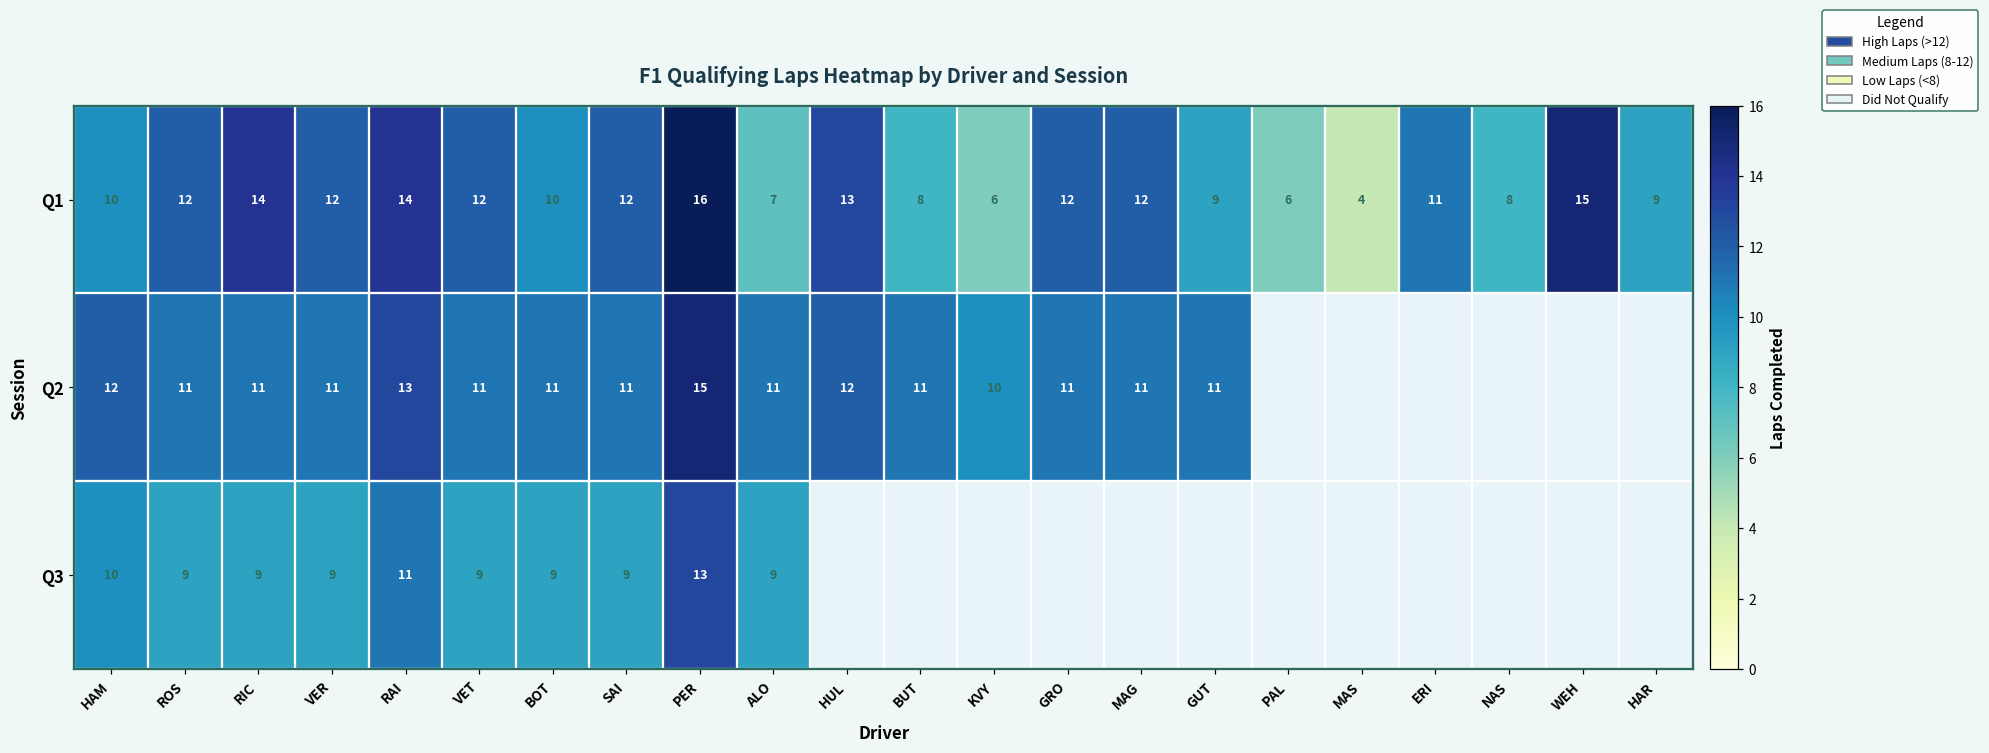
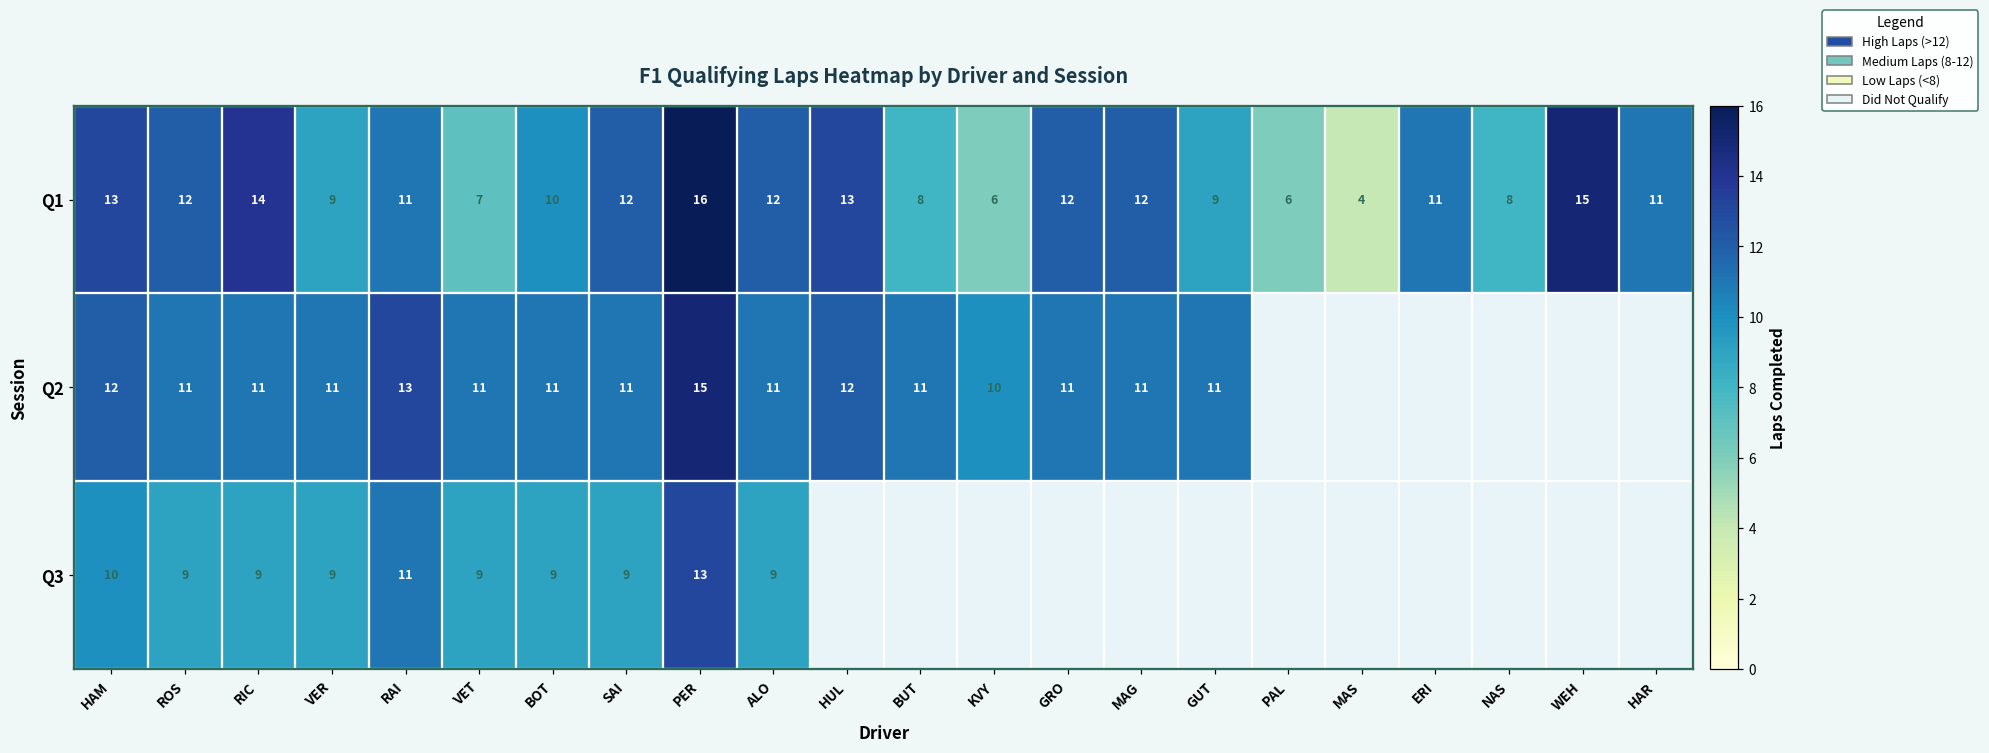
  {
    "Q1": {
-     "HAM": 10,
+     "HAM": 13,
      "ROS": 12,
      "RIC": 14,
-     "VER": 12,
-     "RAI": 14,
-     "VET": 12,
+     "VER": 9,
+     "RAI": 11,
+     "VET": 7,
      "BOT": 10,
      "SAI": 12,
      "PER": 16,
-     "ALO": 7,
+     "ALO": 12,
      "HUL": 13,
      "BUT": 8,
      "KVY": 6,
      "GRO": 12,
      "MAG": 12,
      "GUT": 9,
      "PAL": 6,
      "MAS": 4,
      "ERI": 11,
      "NAS": 8,
      "WEH": 15,
-     "HAR": 9
+     "HAR": 11
    },
    "Q2": {
      "HAM": 12,
      "ROS": 11,
      "RIC": 11,
      "VER": 11,
      "RAI": 13,
      "VET": 11,
      "BOT": 11,
      "SAI": 11,
      "PER": 15,
      "ALO": 11,
      "HUL": 12,
      "BUT": 11,
      "KVY": 10,
      "GRO": 11,
      "MAG": 11,
      "GUT": 11
    },
    "Q3": {
      "HAM": 10,
      "ROS": 9,
      "RIC": 9,
      "VER": 9,
      "RAI": 11,
      "VET": 9,
      "BOT": 9,
      "SAI": 9,
      "PER": 13,
      "ALO": 9
    }
  }
